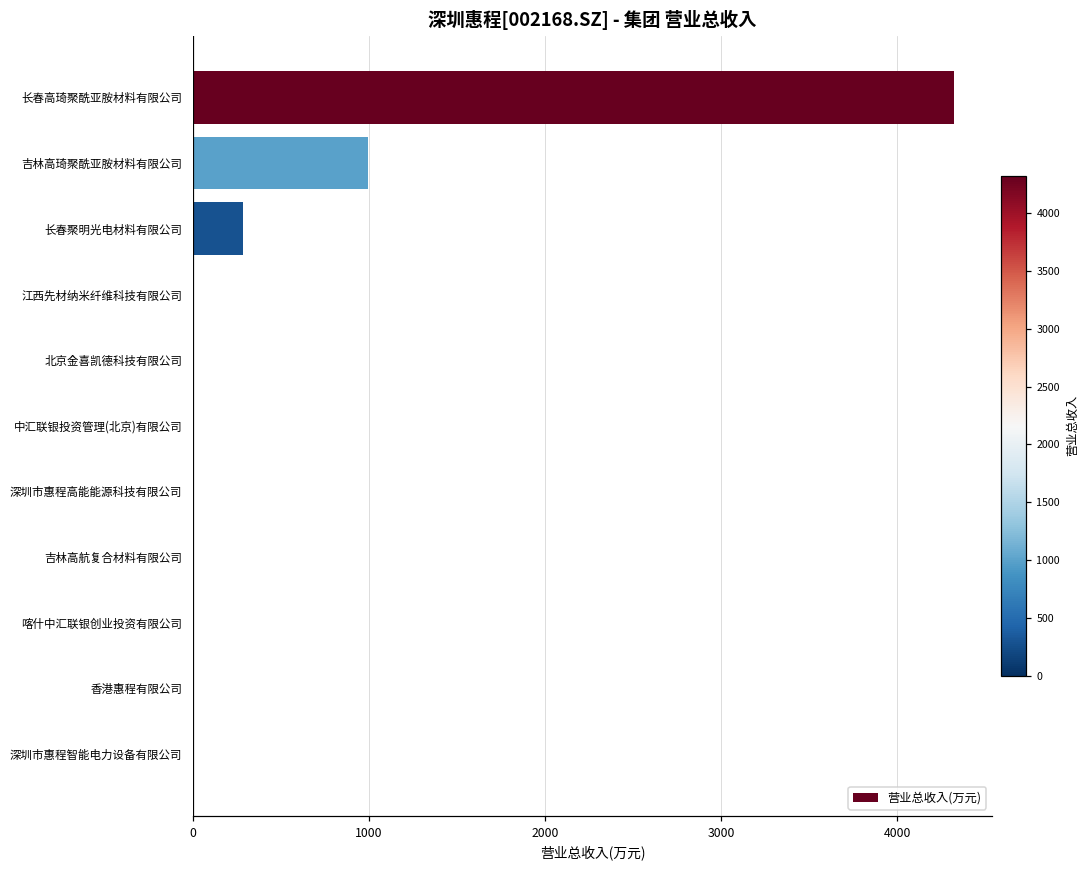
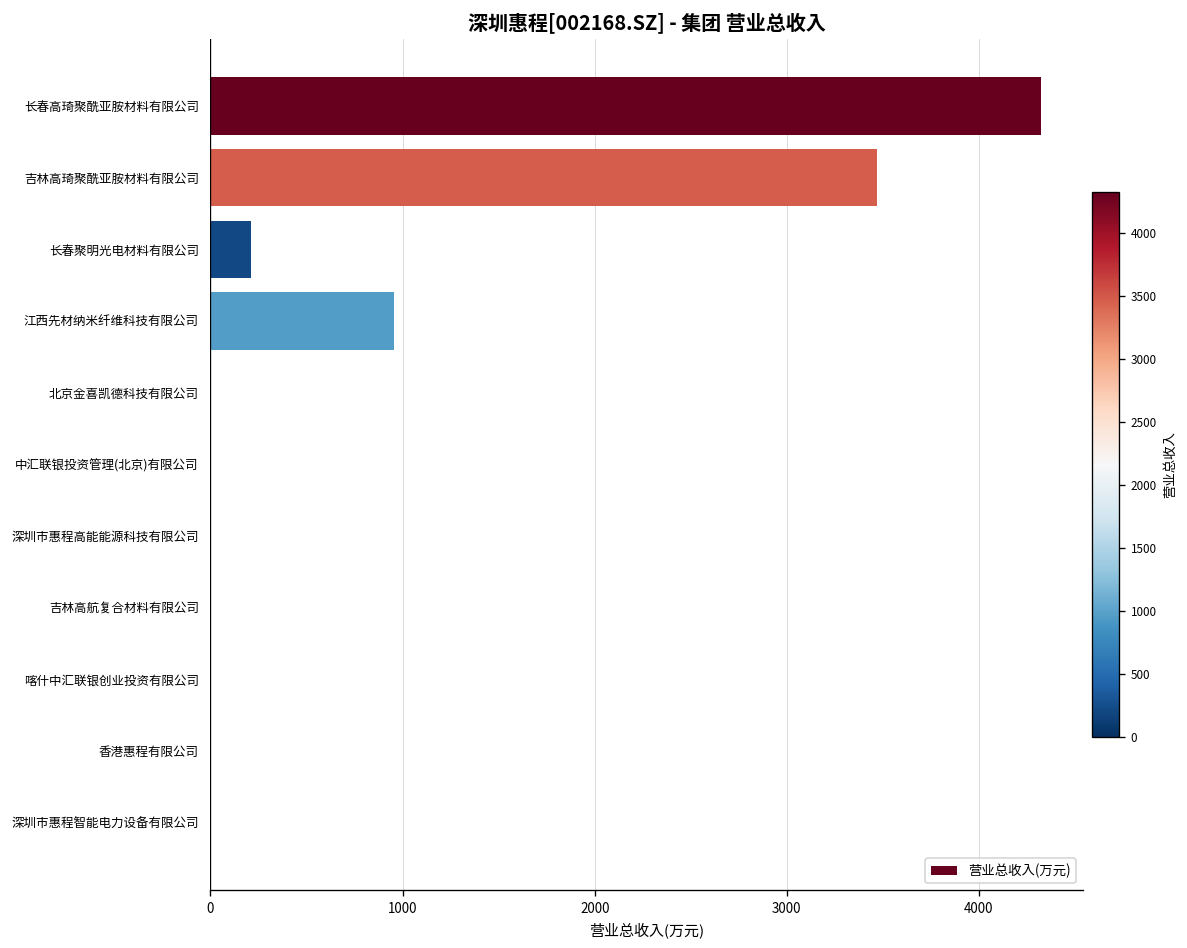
  {
    "长春高琦聚酰亚胺材料有限公司": 4320,
-   "吉林高琦聚酰亚胺材料有限公司": 1000,
-   "长春聚明光电材料有限公司": 280,
-   "江西先材纳米纤维科技有限公司": 10,
+   "吉林高琦聚酰亚胺材料有限公司": 3470,
+   "长春聚明光电材料有限公司": 210,
+   "江西先材纳米纤维科技有限公司": 950,
    "北京金喜凯德科技有限公司": 0,
    "中汇联银投资管理(北京)有限公司": 0,
    "深圳市惠程高能能源科技有限公司": 0,
    "吉林高航复合材料有限公司": 0,
    "喀什中汇联银创业投资有限公司": 0,
    "香港惠程有限公司": 0,
    "深圳市惠程智能电力设备有限公司": 0
  }
